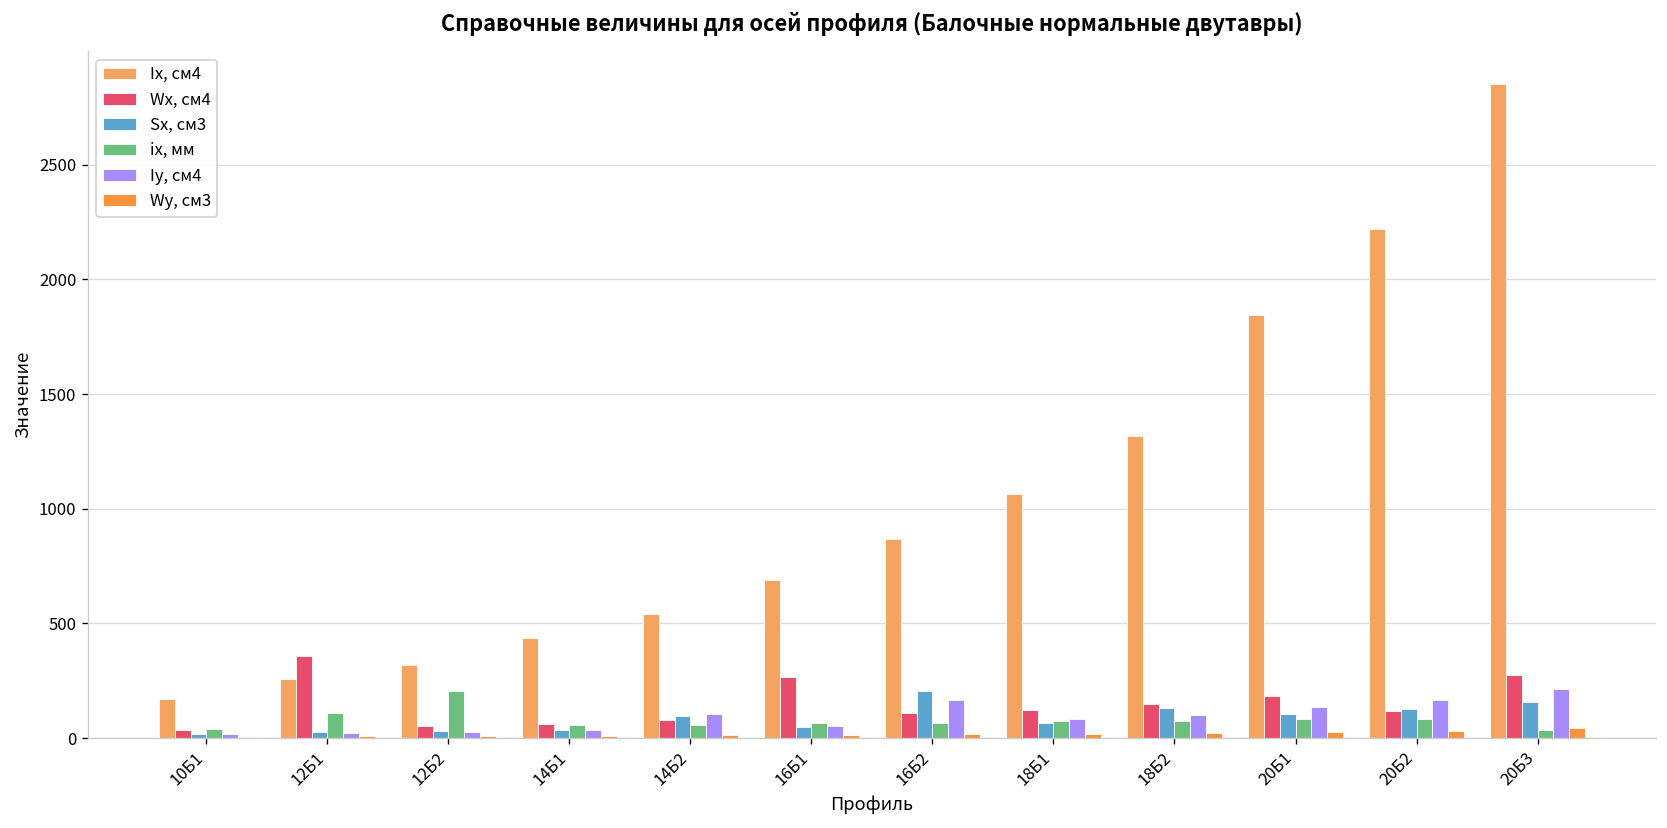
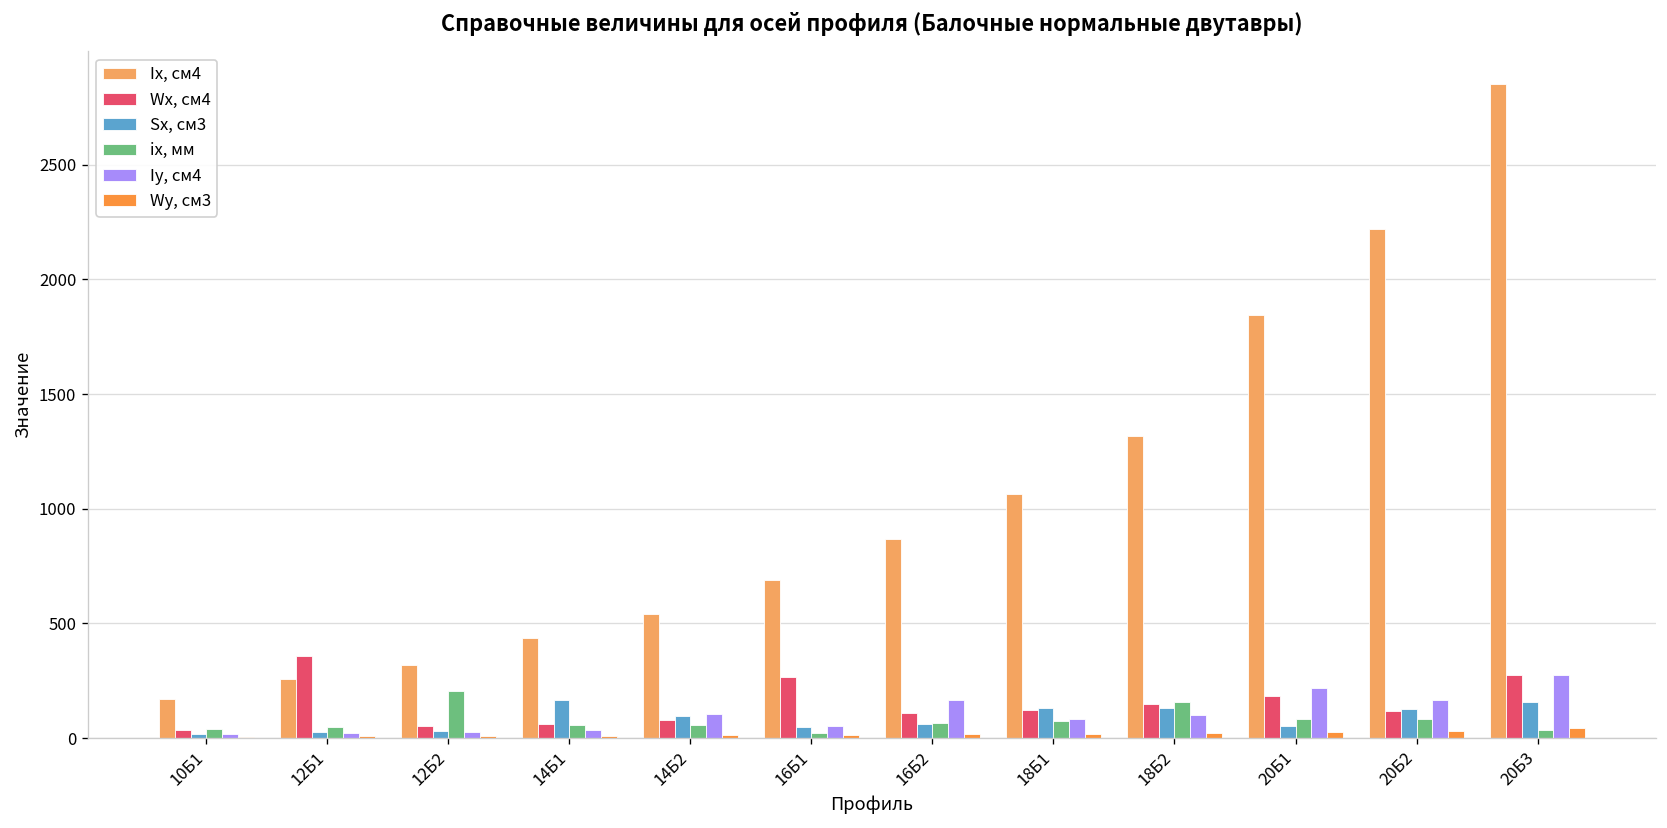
  {
    "Wx, см4": {
      "10Б1": 30,
      "12Б1": 360,
      "12Б2": 50,
      "14Б1": 60,
      "14Б2": 80,
      "16Б1": 270,
      "16Б2": 110,
      "18Б1": 120,
      "18Б2": 150,
      "20Б1": 180,
      "20Б2": 120,
      "20Б3": 270
    },
    "Sx, см3": {
      "10Б1": 20,
      "12Б1": 20,
      "12Б2": 30,
-     "14Б1": 40,
+     "14Б1": 170,
      "14Б2": 100,
      "16Б1": 50,
-     "16Б2": 200,
-     "18Б1": 70,
+     "16Б2": 60,
+     "18Б1": 130,
      "18Б2": 130,
-     "20Б1": 100,
+     "20Б1": 50,
      "20Б2": 120,
      "20Б3": 160
    },
    "ix, мм": {
      "10Б1": 40,
-     "12Б1": 110,
+     "12Б1": 50,
      "12Б2": 200,
      "14Б1": 60,
      "14Б2": 60,
-     "16Б1": 70,
+     "16Б1": 20,
      "16Б2": 70,
      "18Б1": 70,
-     "18Б2": 70,
+     "18Б2": 160,
      "20Б1": 80,
      "20Б2": 80,
      "20Б3": 30
    },
    "Iy, см4": {
      "10Б1": 20,
      "12Б1": 20,
      "12Б2": 30,
      "14Б1": 40,
      "14Б2": 110,
      "16Б1": 50,
      "16Б2": 170,
      "18Б1": 80,
      "18Б2": 100,
-     "20Б1": 130,
+     "20Б1": 220,
      "20Б2": 160,
-     "20Б3": 210
+     "20Б3": 270
    }
  }
